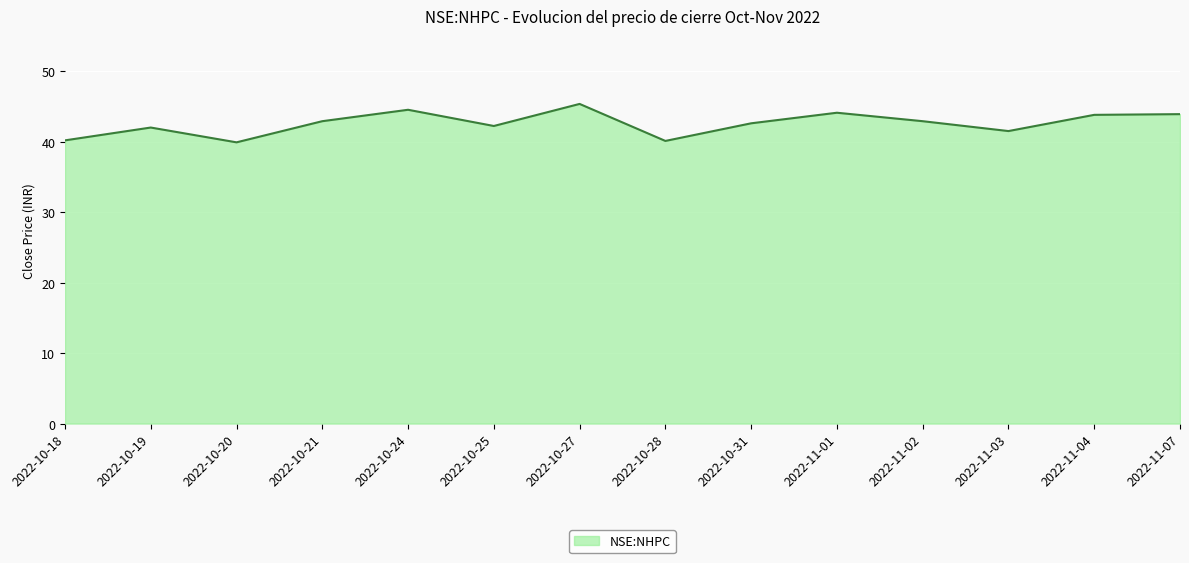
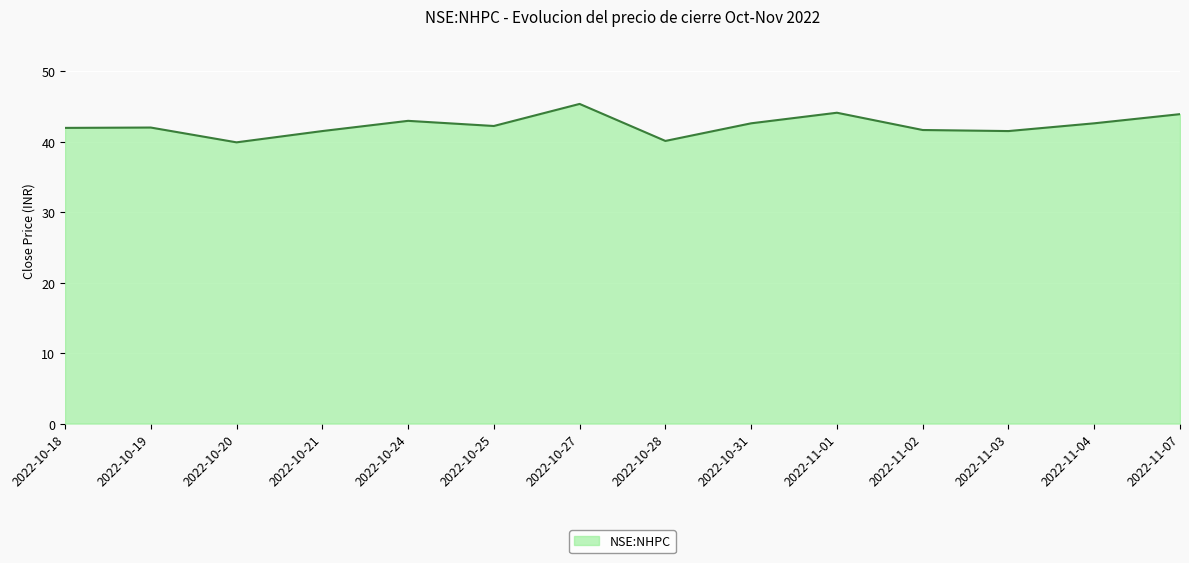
  {
-   "2022-10-18": 40,
+   "2022-10-18": 42,
    "2022-10-19": 42,
    "2022-10-20": 40,
-   "2022-10-21": 43,
-   "2022-10-24": 45,
+   "2022-10-21": 42,
+   "2022-10-24": 43,
    "2022-10-25": 42,
    "2022-10-27": 45,
    "2022-10-28": 40,
    "2022-10-31": 43,
    "2022-11-01": 44,
-   "2022-11-02": 43,
+   "2022-11-02": 42,
    "2022-11-03": 42,
-   "2022-11-04": 44,
+   "2022-11-04": 43,
    "2022-11-07": 44
  }
